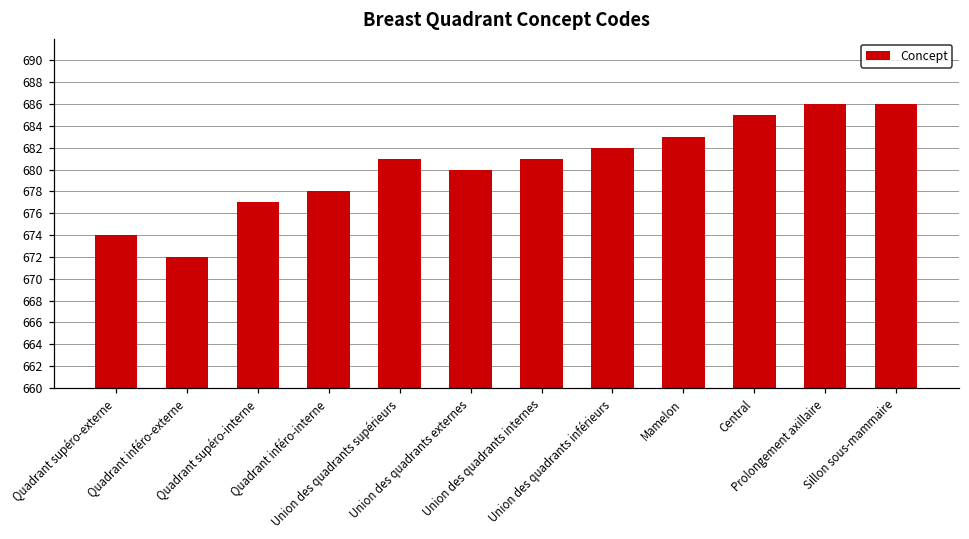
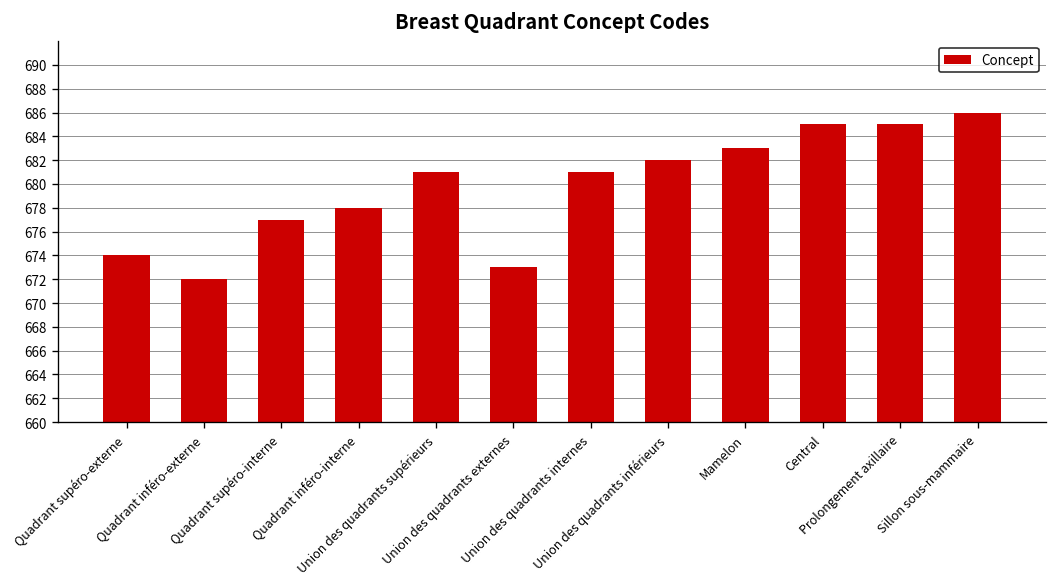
  {
    "Quadrant supéro-externe": 674,
    "Quadrant inféro-externe": 672,
    "Quadrant supéro-interne": 677,
    "Quadrant inféro-interne": 678,
    "Union des quadrants supérieurs": 681,
-   "Union des quadrants externes": 680,
+   "Union des quadrants externes": 673,
    "Union des quadrants internes": 681,
    "Union des quadrants inférieurs": 682,
    "Mamelon": 683,
    "Central": 685,
-   "Prolongement axillaire": 686,
+   "Prolongement axillaire": 685,
    "Sillon sous-mammaire": 686
  }
